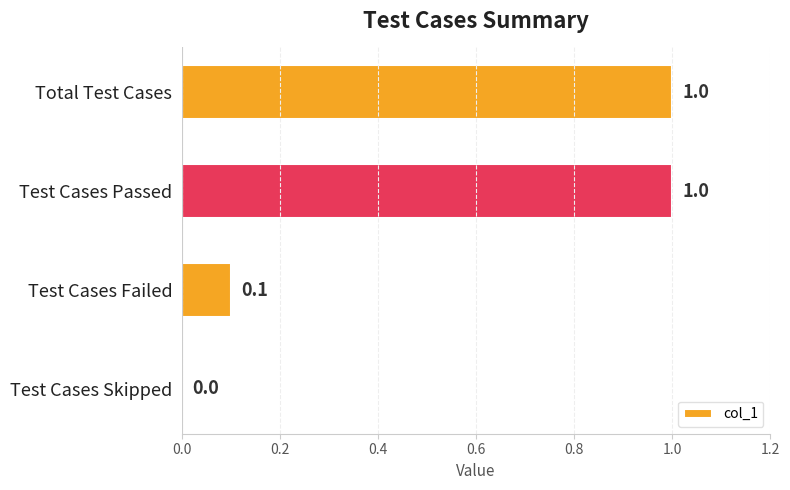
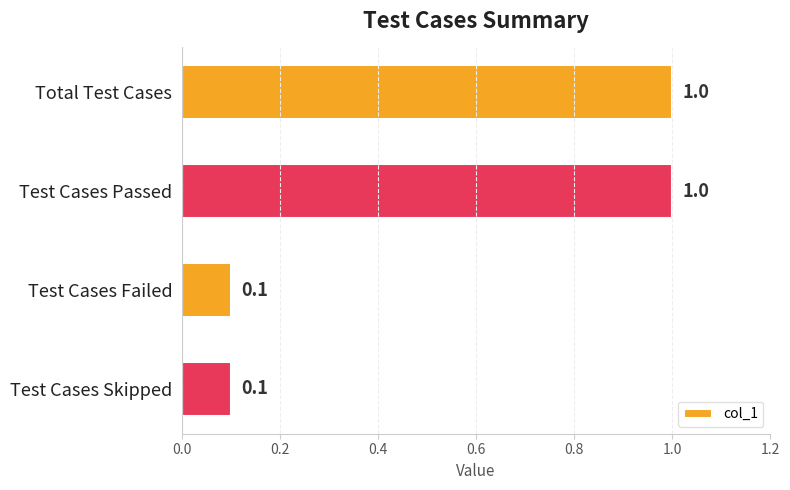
  {
    "Total Test Cases": 1.0,
    "Test Cases Passed": 1.0,
    "Test Cases Failed": 0.1,
-   "Test Cases Skipped": 0.0
+   "Test Cases Skipped": 0.1
  }
